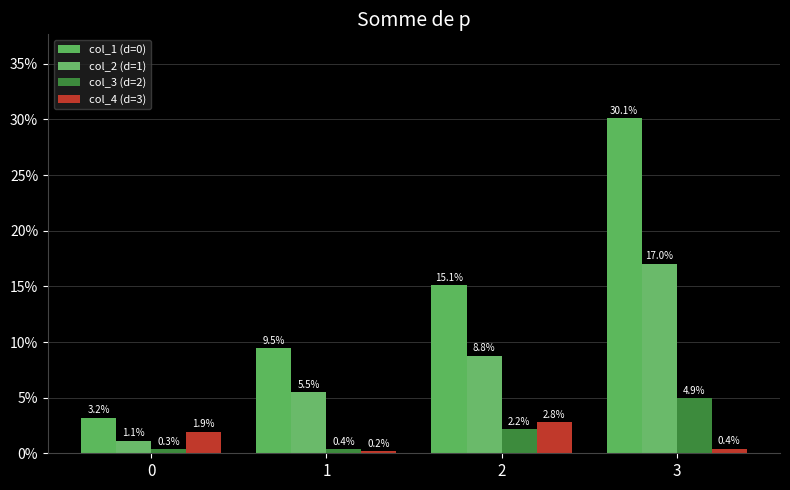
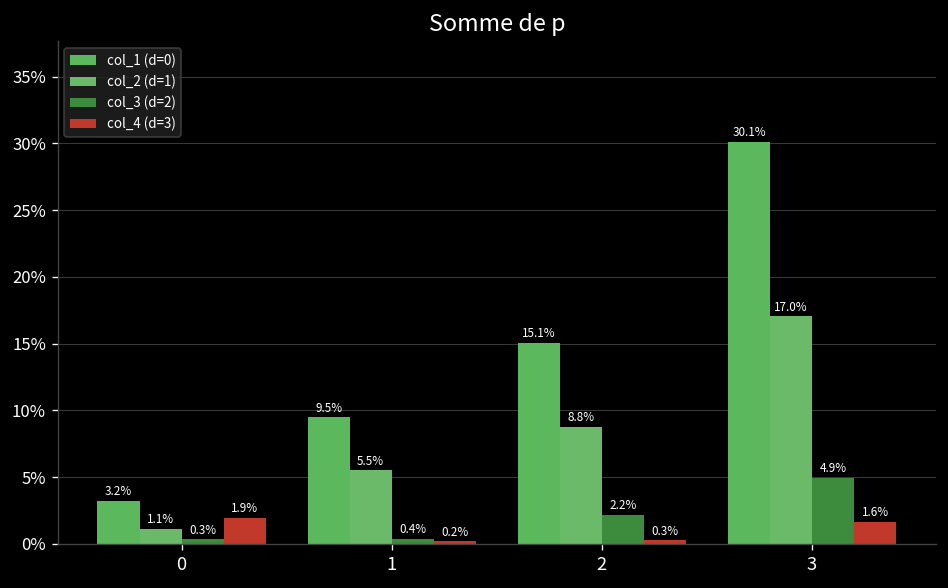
  {
    "col_3 (d=2)": {
      "0": "0.3%",
      "1": "0.4%",
      "2": "2.2%",
      "3": "4.9%"
    },
    "col_4 (d=3)": {
      "0": "1.9%",
      "1": "0.2%",
-     "2": "2.8%",
-     "3": "0.4%"
+     "2": "0.3%",
+     "3": "1.6%"
    }
  }
